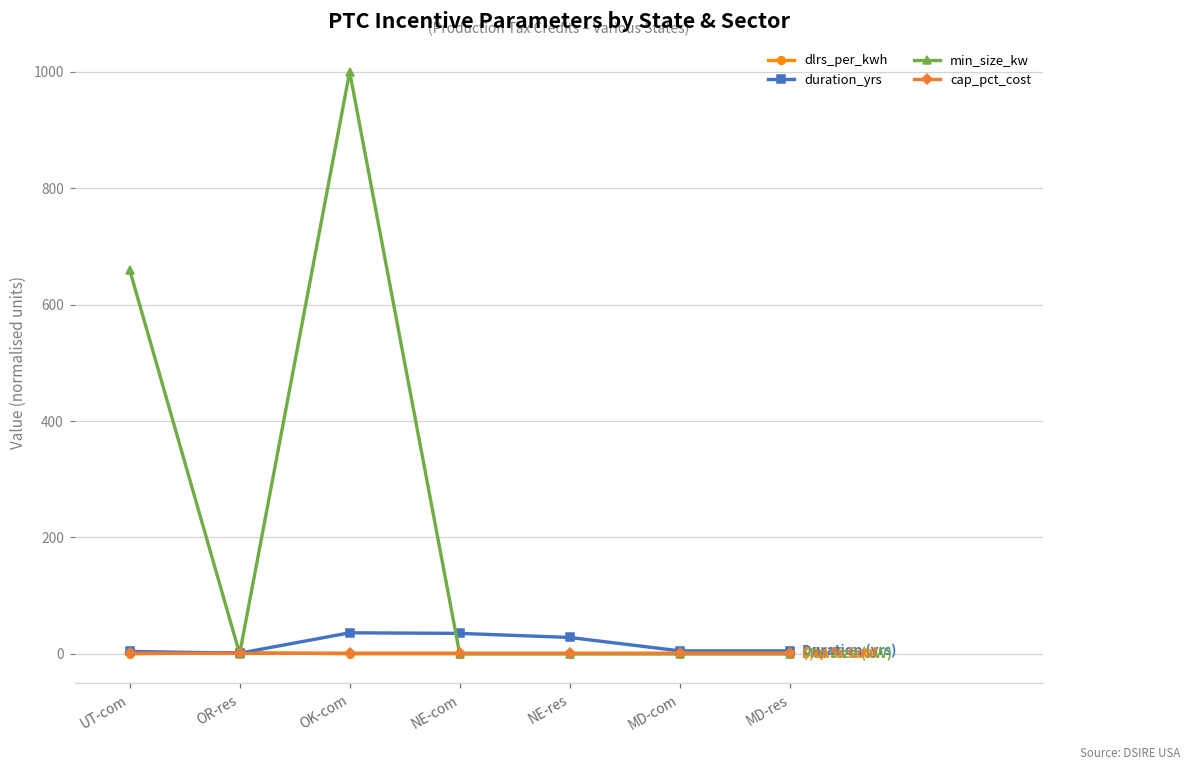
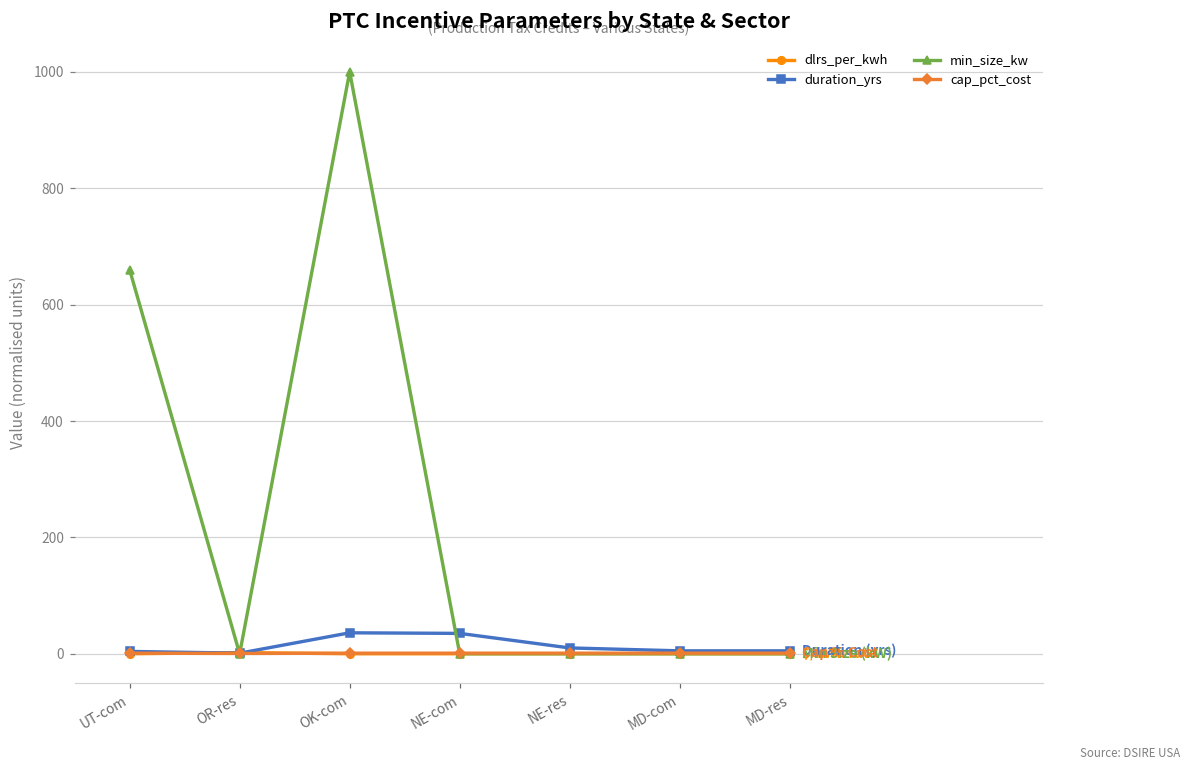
  {
    "duration_yrs": {
      "OK-com": 40,
      "NE-com": 40,
-     "NE-res": 30
+     "NE-res": 10
    },
    "min_size_kw": {
      "UT-com": 660,
      "OK-com": 1000
    }
  }
